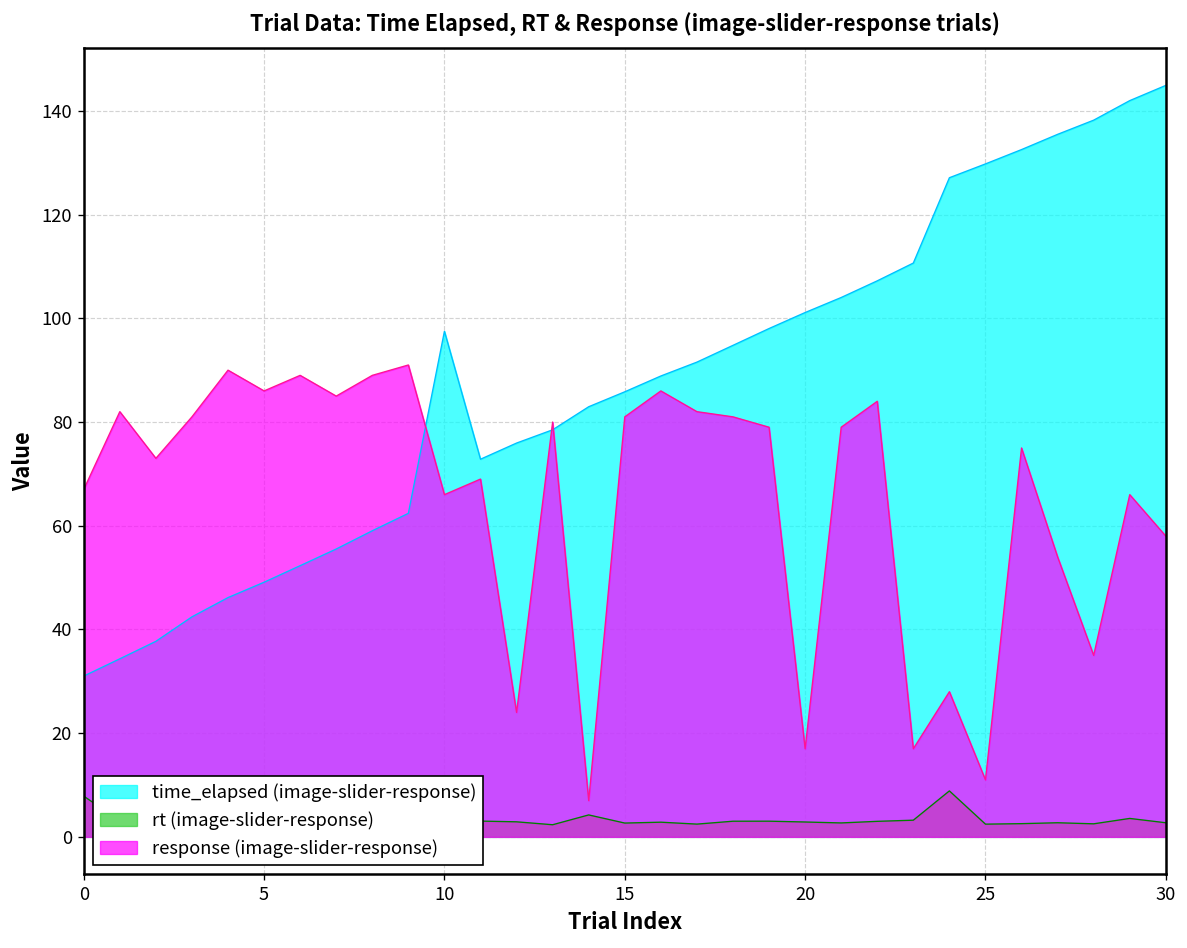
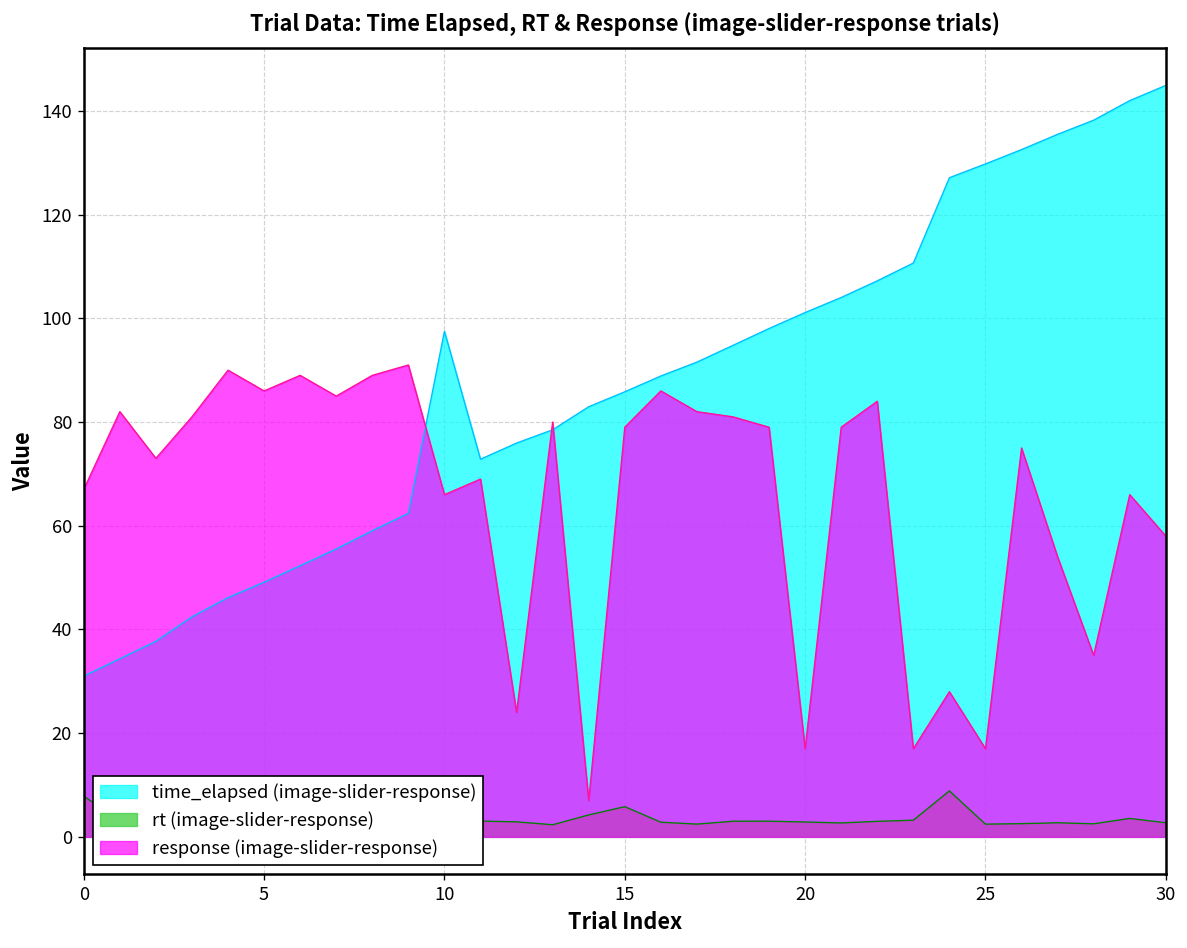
  {
    "time_elapsed (image-slider-response)": {
      "0": 31,
      "5": 49,
      "10": 98,
      "15": 86,
      "20": 101,
      "25": 130,
      "30": 145
    },
    "rt (image-slider-response)": {
      "0": 8,
-     "15": 3,
+     "15": 6,
      "20": 3,
      "25": 2,
      "30": 3
    },
    "response (image-slider-response)": {
      "0": 67,
      "5": 86,
      "10": 66,
-     "15": 81,
+     "15": 79,
      "20": 17,
-     "25": 11,
+     "25": 17,
      "30": 58
    }
  }
